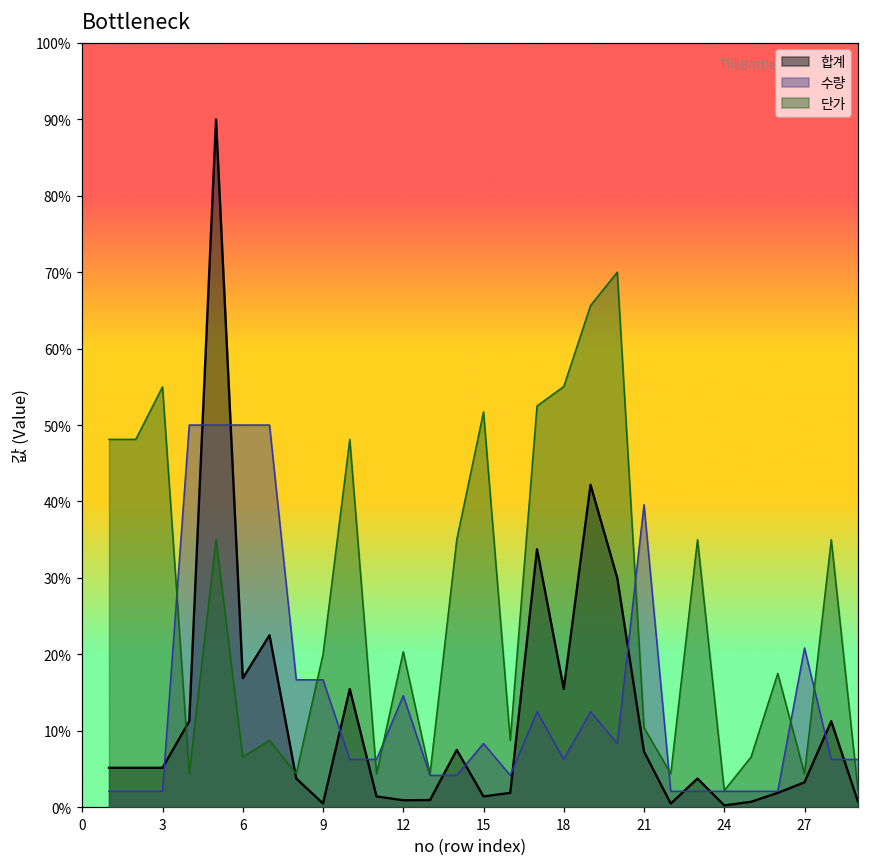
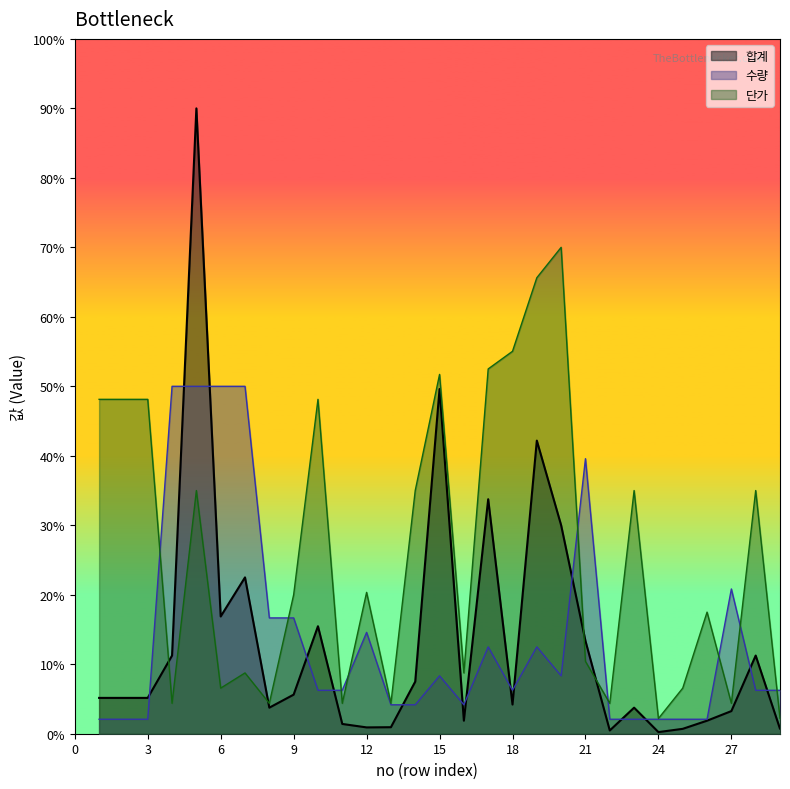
  {
    "합계": {
      "3": "5%",
      "6": "17%",
-     "9": "0%",
+     "9": "6%",
      "12": "1%",
-     "15": "1%",
-     "18": "15%",
-     "21": "7%",
+     "15": "50%",
+     "18": "4%",
+     "21": "13%",
      "24": "0%",
      "27": "3%"
    },
    "수량": {
      "3": "2%",
      "6": "50%",
      "9": "17%",
      "12": "15%",
      "15": "8%",
      "18": "6%",
      "21": "40%",
      "27": "21%"
    },
    "단가": {
-     "3": "55%",
+     "3": "48%",
      "6": "7%",
      "9": "20%",
      "12": "20%",
      "15": "52%",
      "18": "55%",
      "21": "10%",
      "27": "4%"
    }
  }
